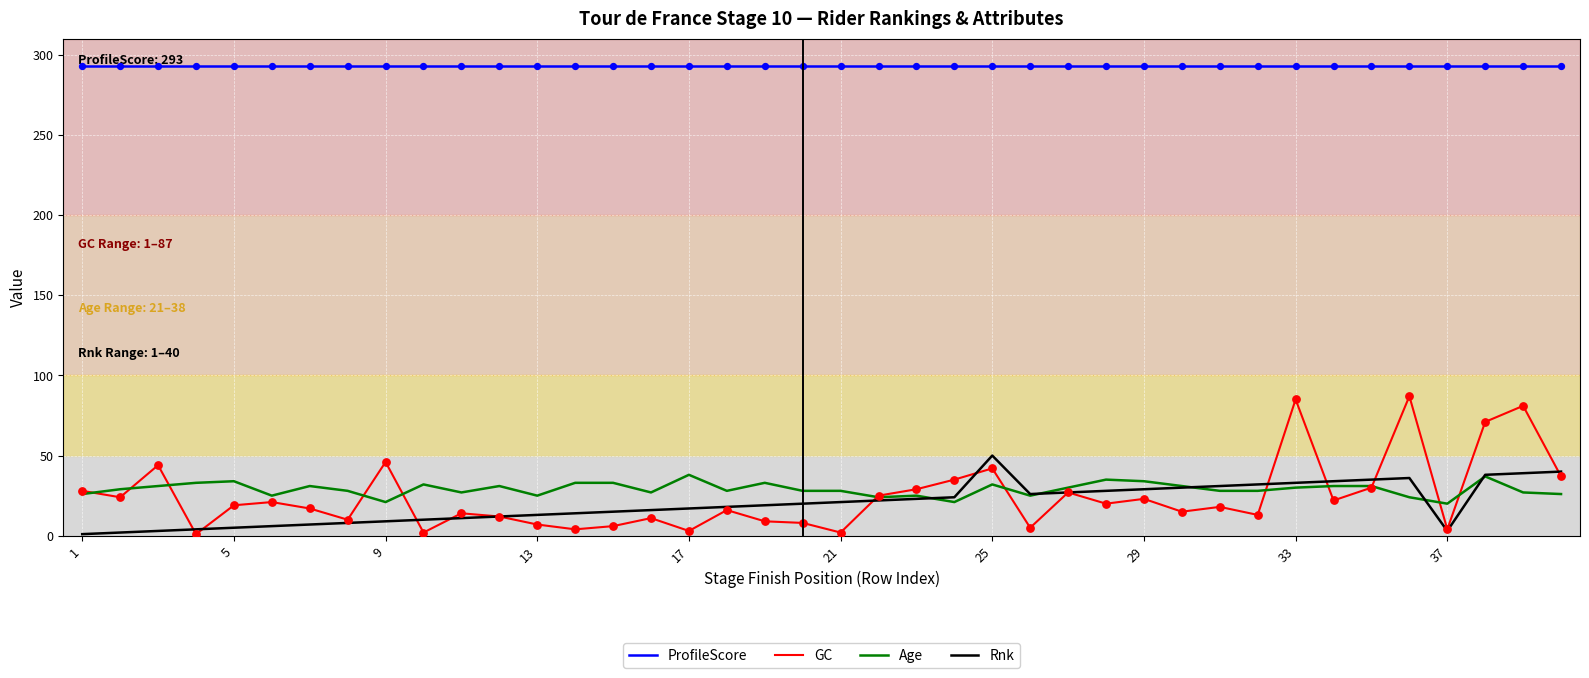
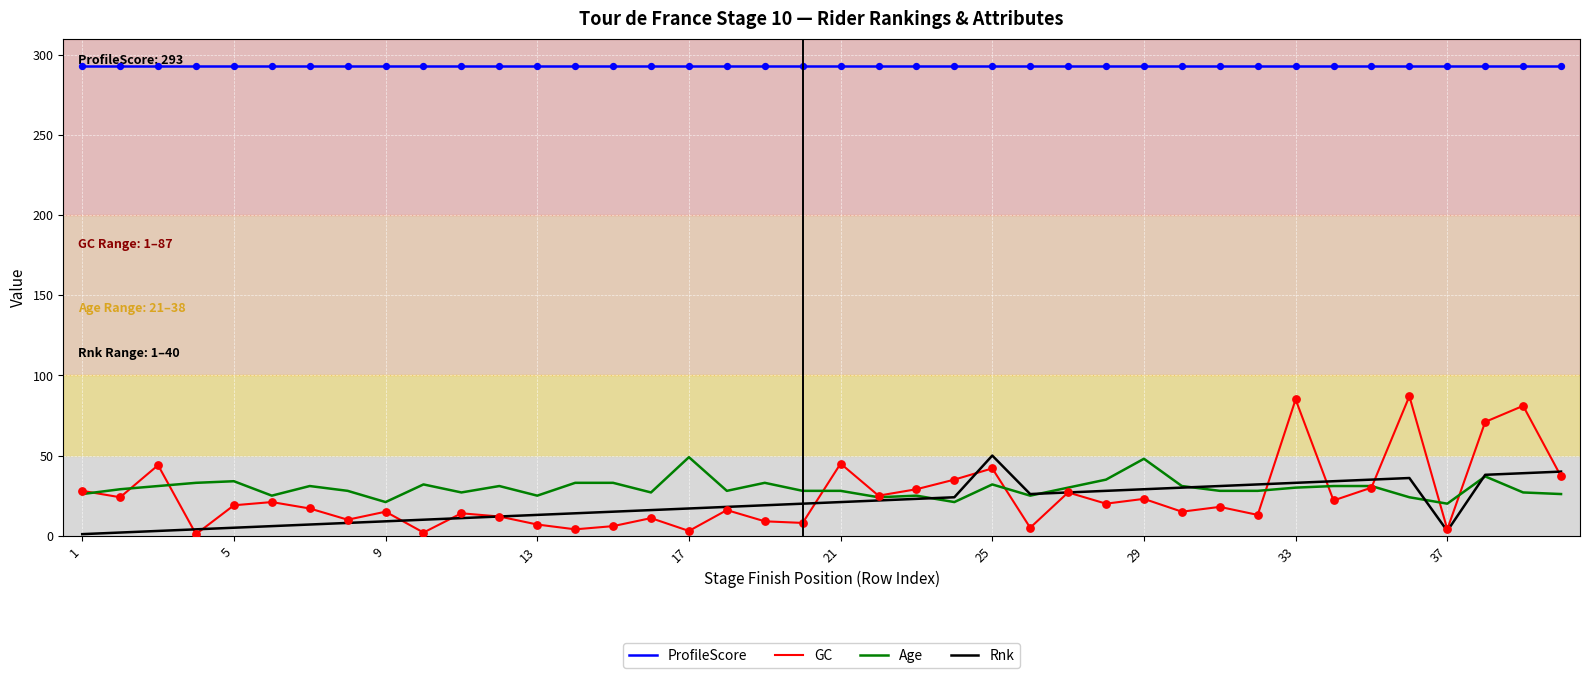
  {
    "ProfileScore": {
      "5": 293,
      "9": 293,
      "13": 293,
      "17": 293,
      "21": 293,
      "25": 293,
      "29": 293,
      "33": 293,
      "37": 293
    },
    "GC": {
      "1": 28,
      "5": 19,
-     "9": 46,
+     "9": 15,
      "13": 7,
      "17": 3,
-     "21": 2,
+     "21": 45,
      "25": 42,
      "29": 23,
      "33": 85
    },
    "Age": {
      "1": 26,
      "5": 34,
      "9": 21,
      "13": 25,
-     "17": 38,
+     "17": 49,
      "21": 28,
      "25": 32,
-     "29": 34,
+     "29": 48,
      "33": 30,
      "37": 20
    },
    "Rnk": {
      "1": 1,
      "5": 5,
      "9": 9,
      "13": 13,
      "17": 17,
      "21": 21,
      "25": 50,
      "29": 29,
      "33": 33
    }
  }
